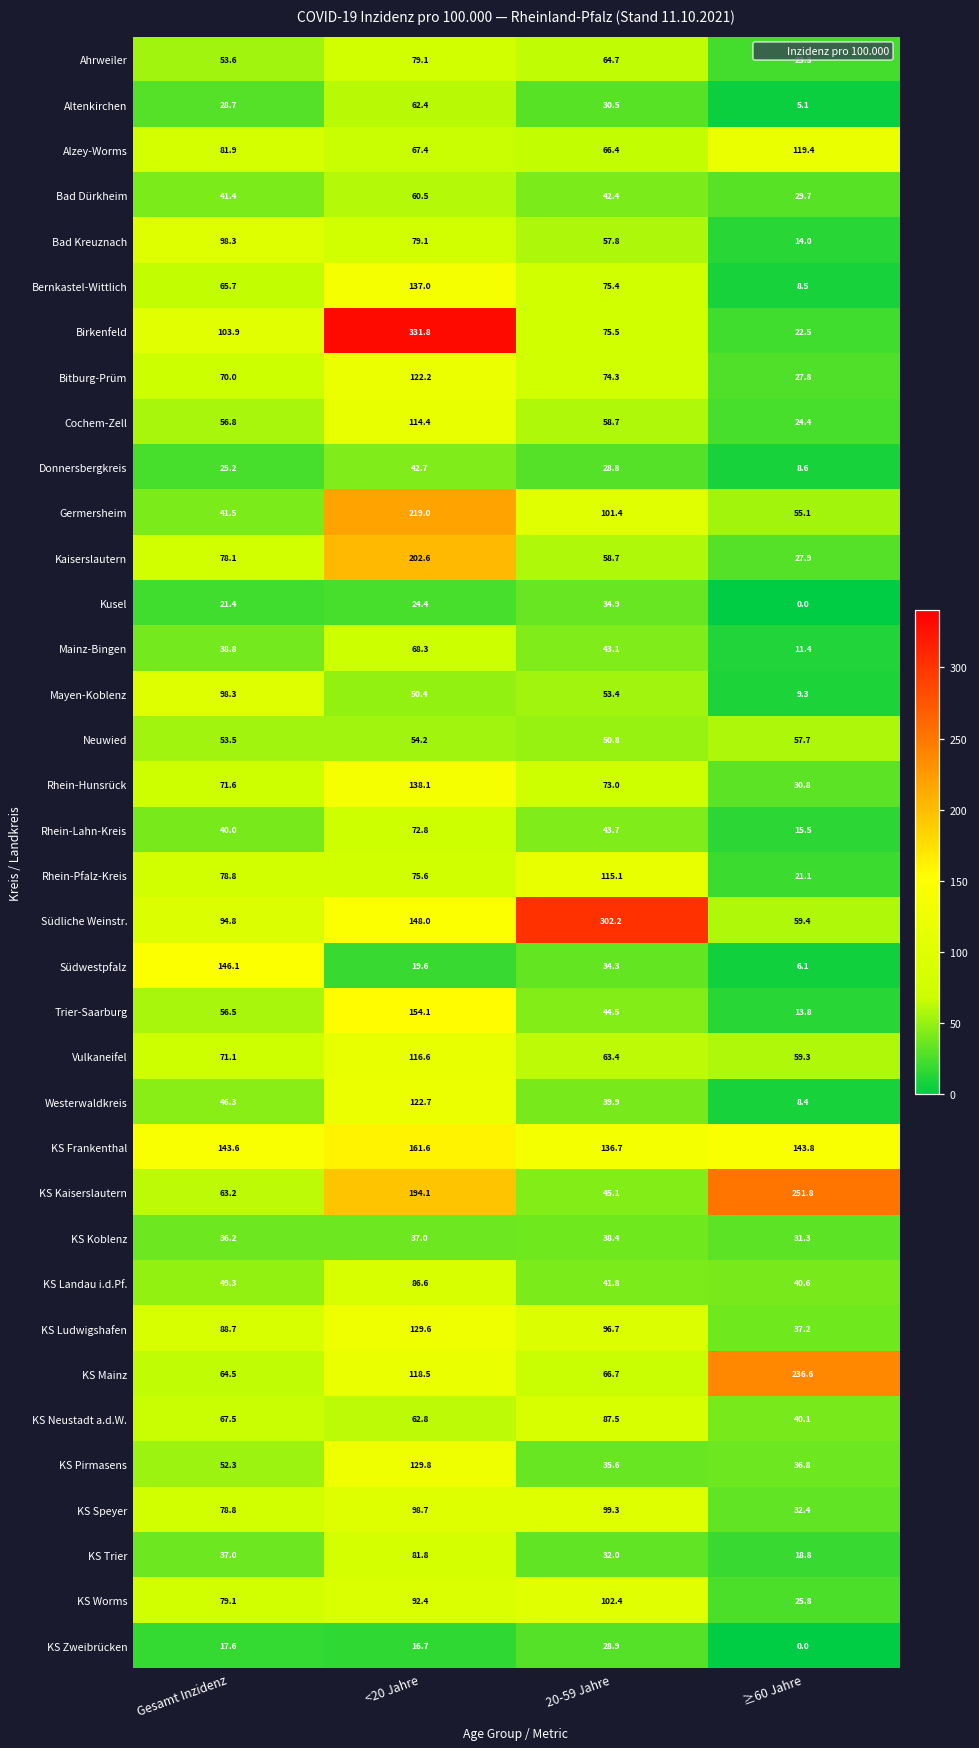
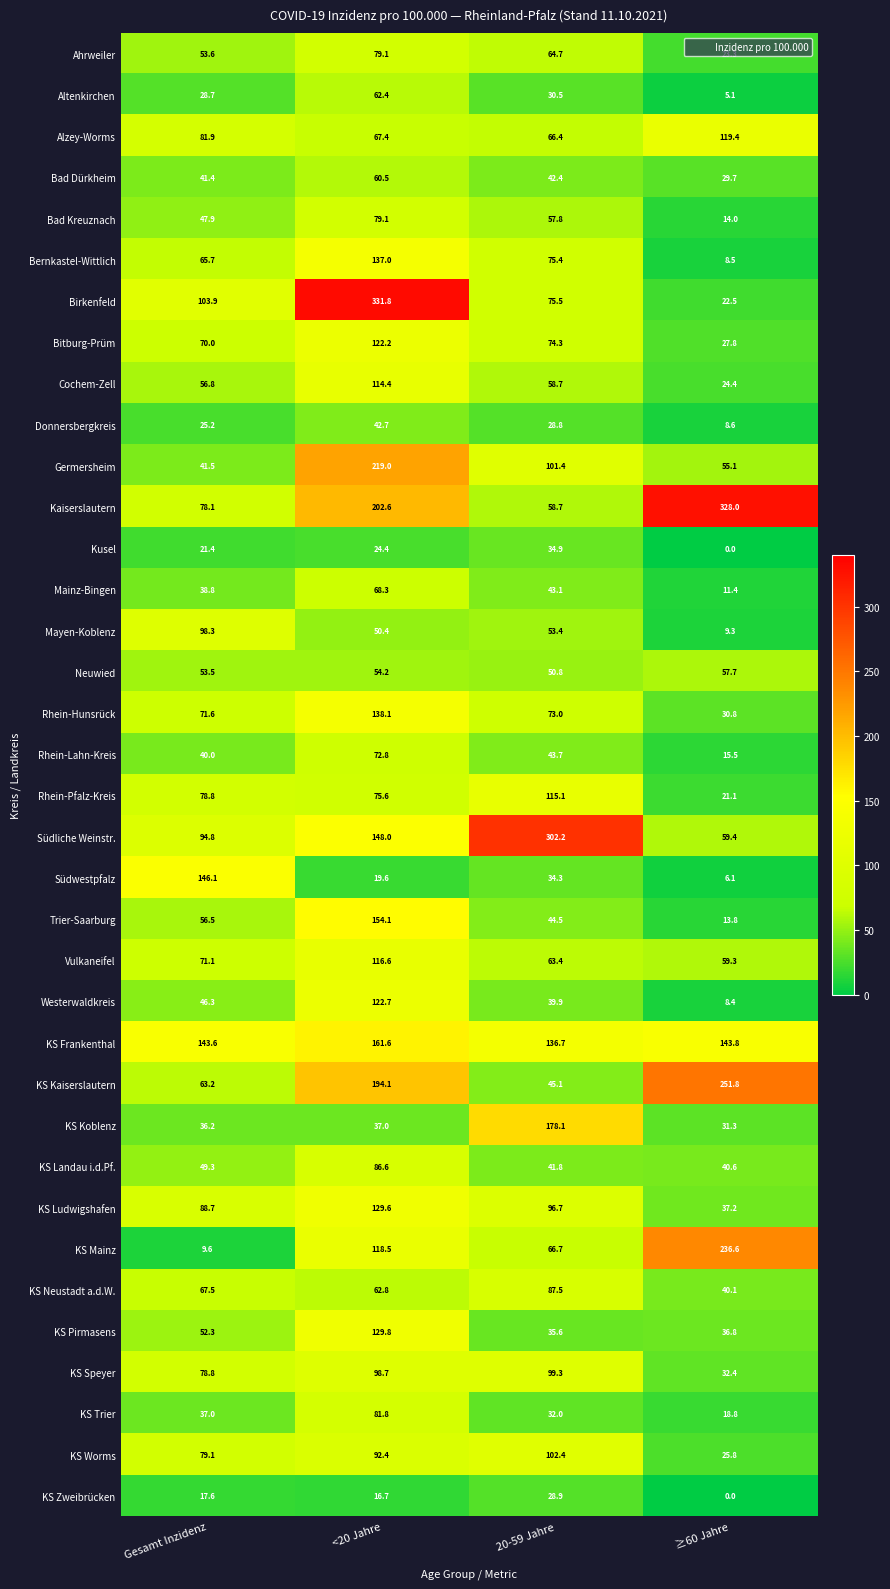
  {
    "Ahrweiler": {
      "Gesamt Inzidenz": 53.6,
      "<20 Jahre": 79.1,
      "20-59 Jahre": 64.7
    },
    "Altenkirchen": {
      "Gesamt Inzidenz": 28.7,
      "<20 Jahre": 62.4,
      "20-59 Jahre": 30.5,
      "≥60 Jahre": 5.1
    },
    "Alzey-Worms": {
      "Gesamt Inzidenz": 81.9,
      "<20 Jahre": 67.4,
      "20-59 Jahre": 66.4,
      "≥60 Jahre": 119.4
    },
    "Bad Dürkheim": {
      "Gesamt Inzidenz": 41.4,
      "<20 Jahre": 60.5,
      "20-59 Jahre": 42.4,
      "≥60 Jahre": 29.7
    },
    "Bad Kreuznach": {
-     "Gesamt Inzidenz": 98.3,
+     "Gesamt Inzidenz": 47.9,
      "<20 Jahre": 79.1,
      "20-59 Jahre": 57.8,
      "≥60 Jahre": 14.0
    },
    "Bernkastel-Wittlich": {
      "Gesamt Inzidenz": 65.7,
      "<20 Jahre": 137.0,
      "20-59 Jahre": 75.4,
      "≥60 Jahre": 8.5
    },
    "Birkenfeld": {
      "Gesamt Inzidenz": 103.9,
      "<20 Jahre": 331.8,
      "20-59 Jahre": 75.5,
      "≥60 Jahre": 22.5
    },
    "Bitburg-Prüm": {
      "Gesamt Inzidenz": 70.0,
      "<20 Jahre": 122.2,
      "20-59 Jahre": 74.3,
      "≥60 Jahre": 27.8
    },
    "Cochem-Zell": {
      "Gesamt Inzidenz": 56.8,
      "<20 Jahre": 114.4,
      "20-59 Jahre": 58.7,
      "≥60 Jahre": 24.4
    },
    "Donnersbergkreis": {
      "Gesamt Inzidenz": 25.2,
      "<20 Jahre": 42.7,
      "20-59 Jahre": 28.8,
      "≥60 Jahre": 8.6
    },
    "Germersheim": {
      "Gesamt Inzidenz": 41.5,
      "<20 Jahre": 219.0,
      "20-59 Jahre": 101.4,
      "≥60 Jahre": 55.1
    },
    "Kaiserslautern": {
      "Gesamt Inzidenz": 78.1,
      "<20 Jahre": 202.6,
      "20-59 Jahre": 58.7,
-     "≥60 Jahre": 27.9
+     "≥60 Jahre": 328.0
    },
    "Kusel": {
      "Gesamt Inzidenz": 21.4,
      "<20 Jahre": 24.4,
      "20-59 Jahre": 34.9,
      "≥60 Jahre": 0.0
    },
    "Mainz-Bingen": {
      "Gesamt Inzidenz": 38.8,
      "<20 Jahre": 68.3,
      "20-59 Jahre": 43.1,
      "≥60 Jahre": 11.4
    },
    "Mayen-Koblenz": {
      "Gesamt Inzidenz": 98.3,
      "<20 Jahre": 50.4,
      "20-59 Jahre": 53.4,
      "≥60 Jahre": 9.3
    },
    "Neuwied": {
      "Gesamt Inzidenz": 53.5,
      "<20 Jahre": 54.2,
      "20-59 Jahre": 50.8,
      "≥60 Jahre": 57.7
    },
    "Rhein-Hunsrück": {
      "Gesamt Inzidenz": 71.6,
      "<20 Jahre": 138.1,
      "20-59 Jahre": 73.0,
      "≥60 Jahre": 30.8
    },
    "Rhein-Lahn-Kreis": {
      "Gesamt Inzidenz": 40.0,
      "<20 Jahre": 72.8,
      "20-59 Jahre": 43.7,
      "≥60 Jahre": 15.5
    },
    "Rhein-Pfalz-Kreis": {
      "Gesamt Inzidenz": 78.8,
      "<20 Jahre": 75.6,
      "20-59 Jahre": 115.1,
      "≥60 Jahre": 21.1
    },
    "Südliche Weinstr.": {
      "Gesamt Inzidenz": 94.8,
      "<20 Jahre": 148.0,
      "20-59 Jahre": 302.2,
      "≥60 Jahre": 59.4
    },
    "Südwestpfalz": {
      "Gesamt Inzidenz": 146.1,
      "<20 Jahre": 19.6,
      "20-59 Jahre": 34.3,
      "≥60 Jahre": 6.1
    },
    "Trier-Saarburg": {
      "Gesamt Inzidenz": 56.5,
      "<20 Jahre": 154.1,
      "20-59 Jahre": 44.5,
      "≥60 Jahre": 13.8
    },
    "Vulkaneifel": {
      "Gesamt Inzidenz": 71.1,
      "<20 Jahre": 116.6,
      "20-59 Jahre": 63.4,
      "≥60 Jahre": 59.3
    },
    "Westerwaldkreis": {
      "Gesamt Inzidenz": 46.3,
      "<20 Jahre": 122.7,
      "20-59 Jahre": 39.9,
      "≥60 Jahre": 8.4
    },
    "KS Frankenthal": {
      "Gesamt Inzidenz": 143.6,
      "<20 Jahre": 161.6,
      "20-59 Jahre": 136.7,
      "≥60 Jahre": 143.8
    },
    "KS Kaiserslautern": {
      "Gesamt Inzidenz": 63.2,
      "<20 Jahre": 194.1,
      "20-59 Jahre": 45.1,
      "≥60 Jahre": 251.8
    },
    "KS Koblenz": {
      "Gesamt Inzidenz": 36.2,
      "<20 Jahre": 37.0,
-     "20-59 Jahre": 38.4,
+     "20-59 Jahre": 178.1,
      "≥60 Jahre": 31.3
    },
    "KS Landau i.d.Pf.": {
      "Gesamt Inzidenz": 49.3,
      "<20 Jahre": 86.6,
      "20-59 Jahre": 41.8,
      "≥60 Jahre": 40.6
    },
    "KS Ludwigshafen": {
      "Gesamt Inzidenz": 88.7,
      "<20 Jahre": 129.6,
      "20-59 Jahre": 96.7,
      "≥60 Jahre": 37.2
    },
    "KS Mainz": {
-     "Gesamt Inzidenz": 64.5,
+     "Gesamt Inzidenz": 9.6,
      "<20 Jahre": 118.5,
      "20-59 Jahre": 66.7,
      "≥60 Jahre": 236.6
    },
    "KS Neustadt a.d.W.": {
      "Gesamt Inzidenz": 67.5,
      "<20 Jahre": 62.8,
      "20-59 Jahre": 87.5,
      "≥60 Jahre": 40.1
    },
    "KS Pirmasens": {
      "Gesamt Inzidenz": 52.3,
      "<20 Jahre": 129.8,
      "20-59 Jahre": 35.6,
      "≥60 Jahre": 36.8
    },
    "KS Speyer": {
      "Gesamt Inzidenz": 78.8,
      "<20 Jahre": 98.7,
      "20-59 Jahre": 99.3,
      "≥60 Jahre": 32.4
    },
    "KS Trier": {
      "Gesamt Inzidenz": 37.0,
      "<20 Jahre": 81.8,
      "20-59 Jahre": 32.0,
      "≥60 Jahre": 18.8
    },
    "KS Worms": {
      "Gesamt Inzidenz": 79.1,
      "<20 Jahre": 92.4,
      "20-59 Jahre": 102.4,
      "≥60 Jahre": 25.8
    },
    "KS Zweibrücken": {
      "Gesamt Inzidenz": 17.6,
      "<20 Jahre": 16.7,
      "20-59 Jahre": 28.9,
      "≥60 Jahre": 0.0
    }
  }
